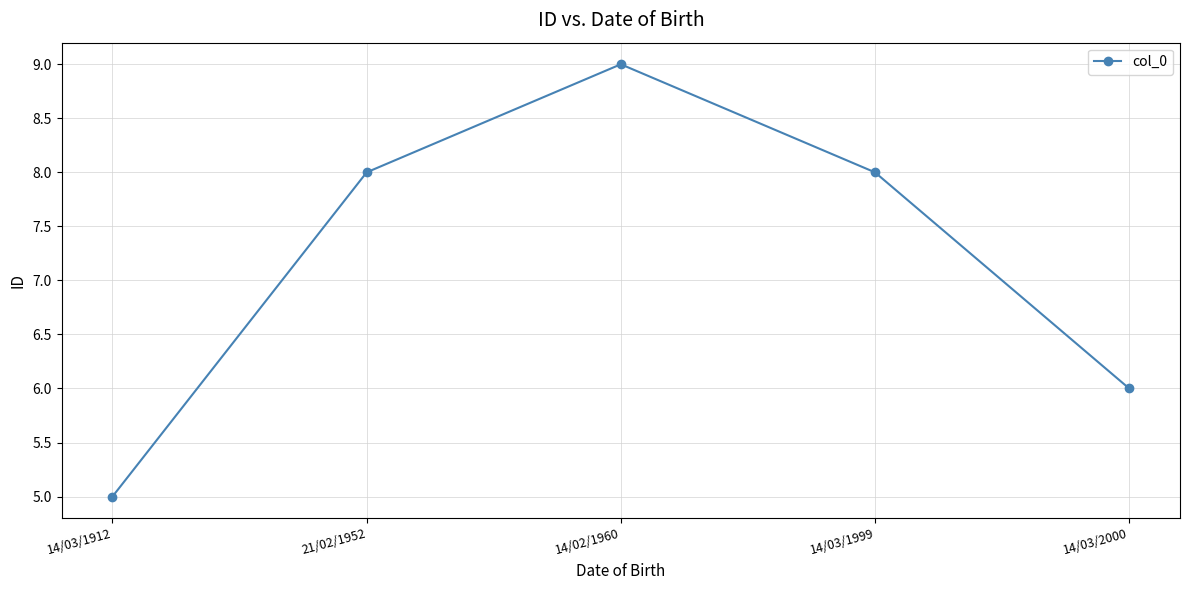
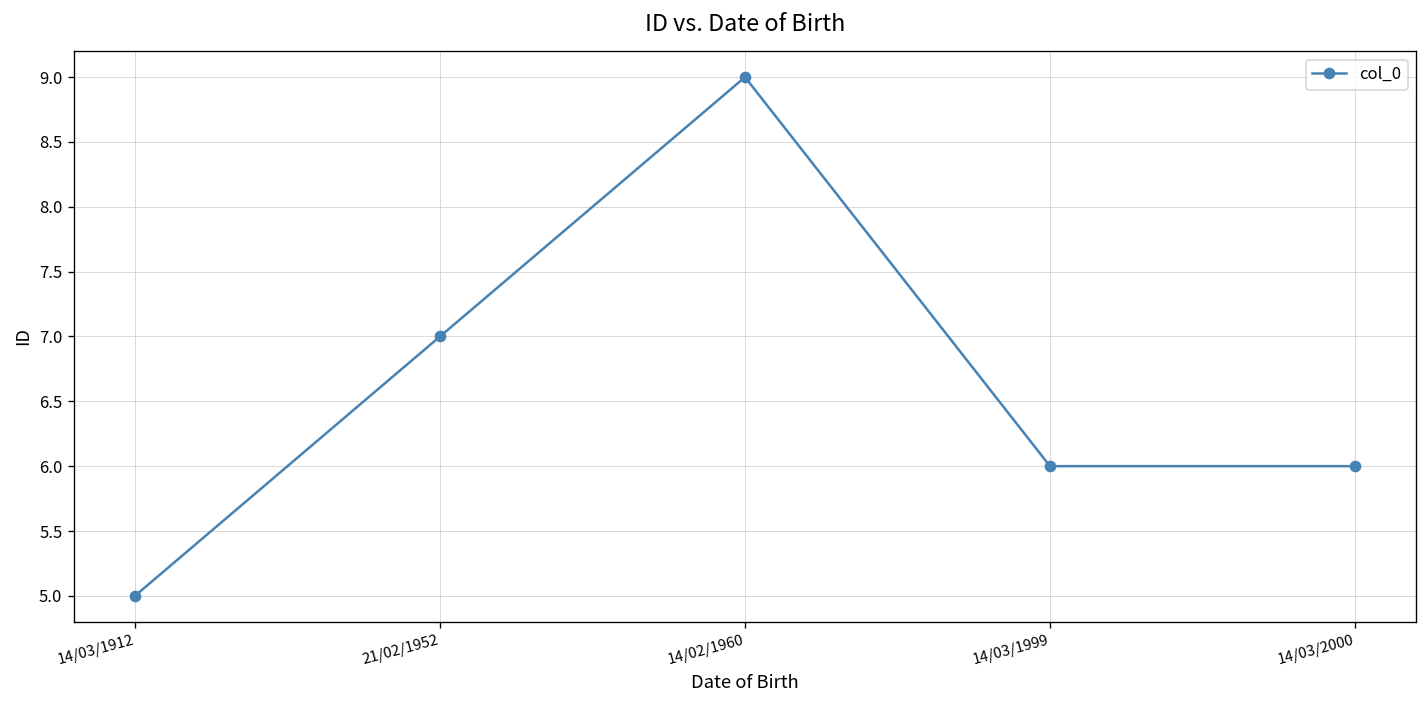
  {
    "14/03/1912": 5,
-   "21/02/1952": 8,
+   "21/02/1952": 7,
    "14/02/1960": 9,
-   "14/03/1999": 8,
+   "14/03/1999": 6,
    "14/03/2000": 6
  }
